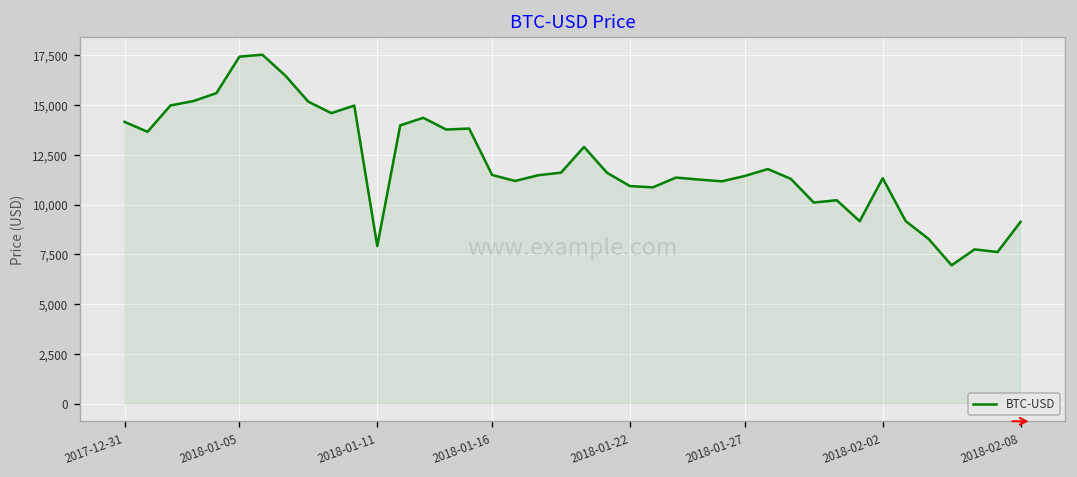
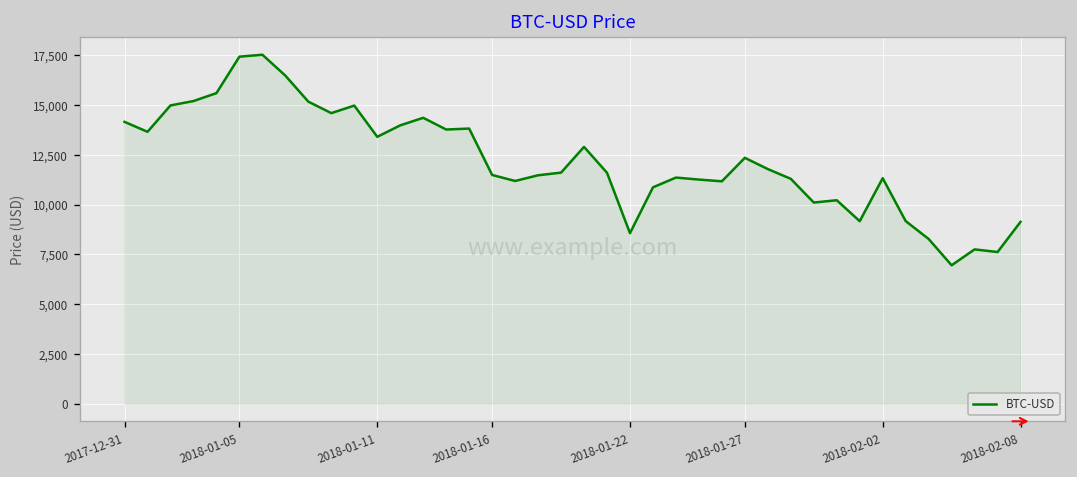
  {
    "2017-12-31": "14,200",
    "2018-01-05": "17,400",
-   "2018-01-11": "7,900",
+   "2018-01-11": "13,400",
    "2018-01-16": "11,500",
-   "2018-01-22": "10,900",
-   "2018-01-27": "11,400",
+   "2018-01-22": "8,600",
+   "2018-01-27": "12,400",
    "2018-02-02": "11,300",
    "2018-02-08": "9,100"
  }
